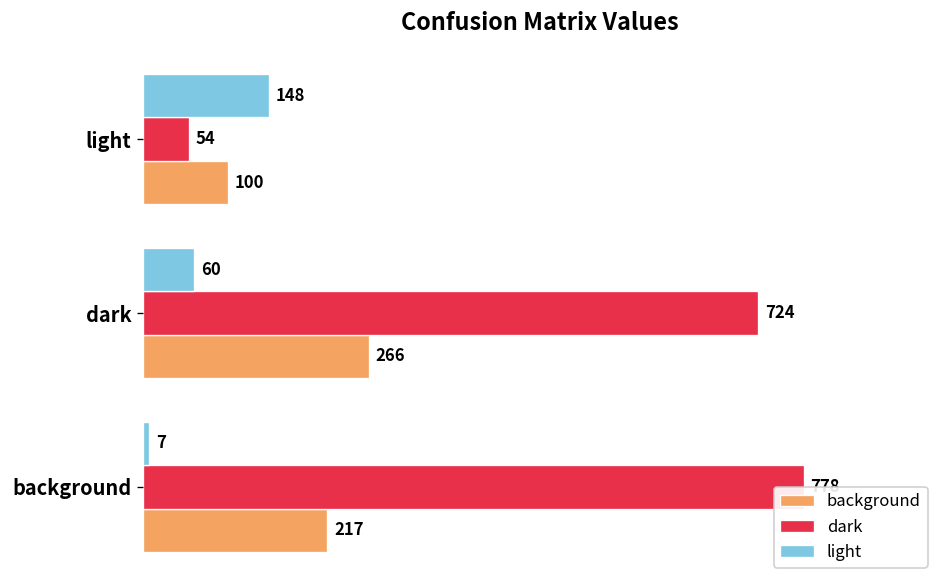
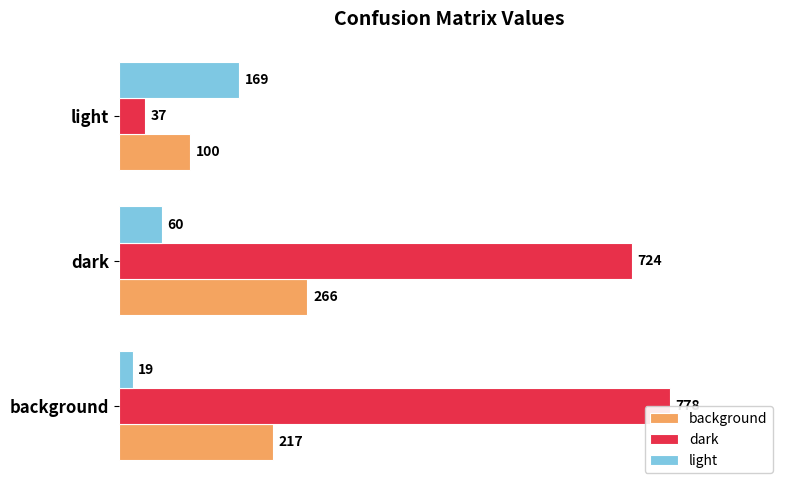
  {
    "background": {
      "light": 100,
      "dark": 266,
      "background": 217
    },
    "dark": {
-     "light": 54,
+     "light": 37,
      "dark": 724
    },
    "light": {
-     "light": 148,
+     "light": 169,
      "dark": 60,
-     "background": 7
+     "background": 19
    }
  }
